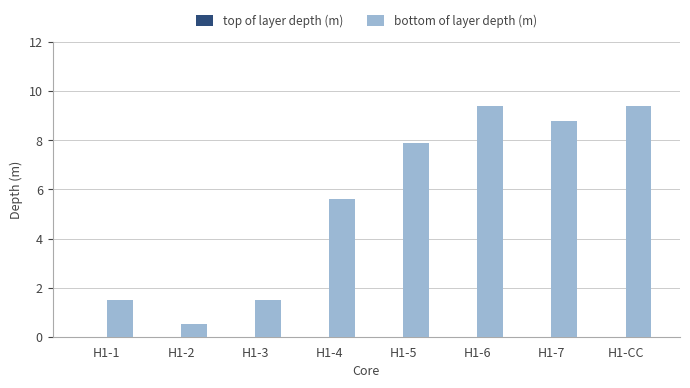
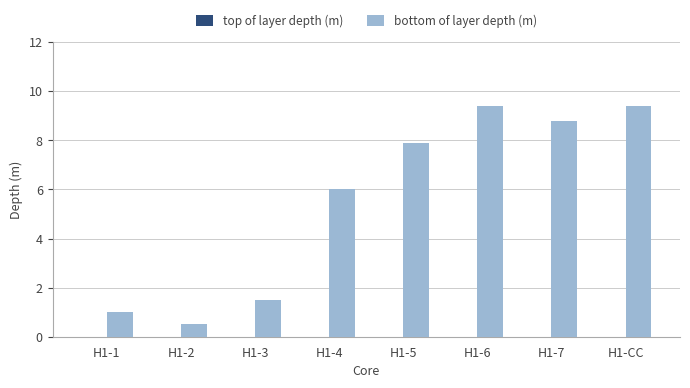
  {
    "top of layer depth (m)": {
      "H1-1": 0.0,
      "H1-2": 0.0,
      "H1-3": 0.0,
      "H1-4": 0.0,
      "H1-5": 0.0,
      "H1-6": 0.0,
      "H1-7": 0.0,
      "H1-CC": 0.0
    },
    "bottom of layer depth (m)": {
-     "H1-1": 1.5,
+     "H1-1": 1.0,
      "H1-2": 0.5,
      "H1-3": 1.5,
-     "H1-4": 5.6,
+     "H1-4": 6.0,
      "H1-5": 7.9,
      "H1-6": 9.4,
      "H1-7": 8.8,
      "H1-CC": 9.4
    }
  }
